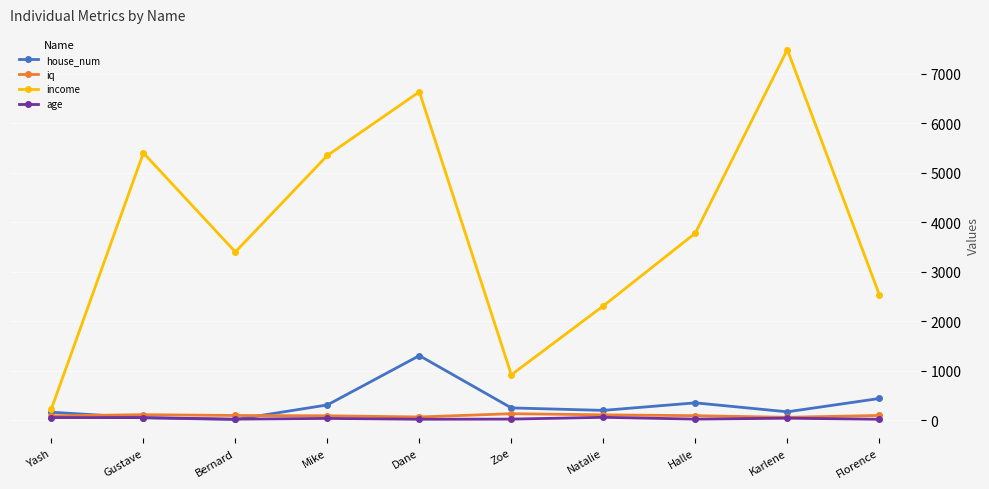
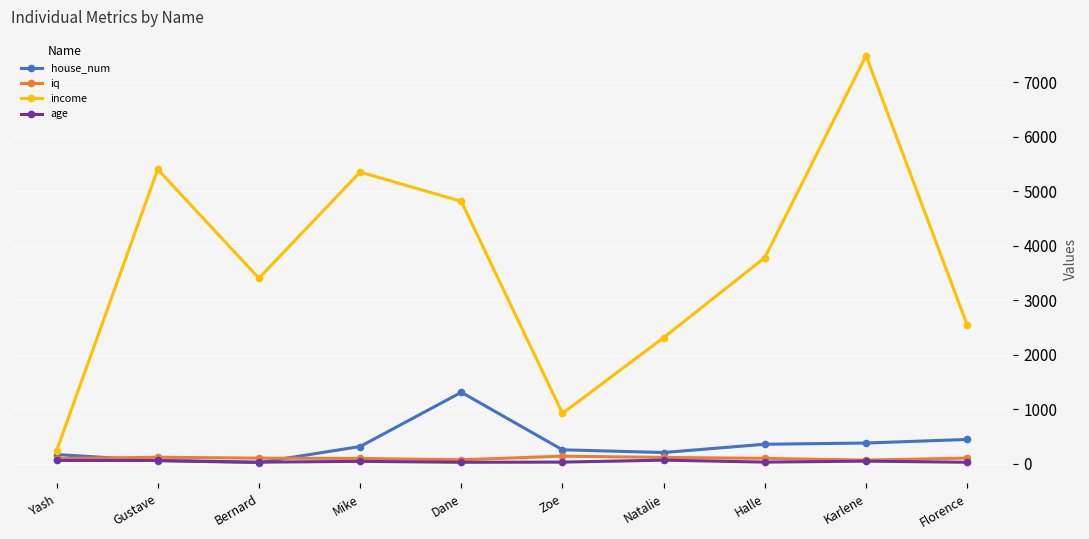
  {
    "house_num": {
      "Yash": 200,
      "Mike": 300,
      "Dane": 1300,
      "Zoe": 300,
      "Natalie": 200,
      "Halle": 400,
-     "Karlene": 200,
+     "Karlene": 400,
      "Florence": 400
    },
    "iq": {
      "Gustave": 100,
      "Bernard": 100,
      "Mike": 100,
      "Zoe": 100,
      "Halle": 100,
      "Florence": 100
    },
    "income": {
      "Yash": 200,
      "Gustave": 5400,
      "Bernard": 3400,
      "Mike": 5300,
-     "Dane": 6600,
+     "Dane": 4800,
      "Zoe": 900,
      "Natalie": 2300,
      "Halle": 3800,
      "Karlene": 7500,
      "Florence": 2500
    },
    "age": {
      "Mike": 0,
      "Zoe": 0,
      "Halle": 0,
      "Florence": 0
    }
  }
